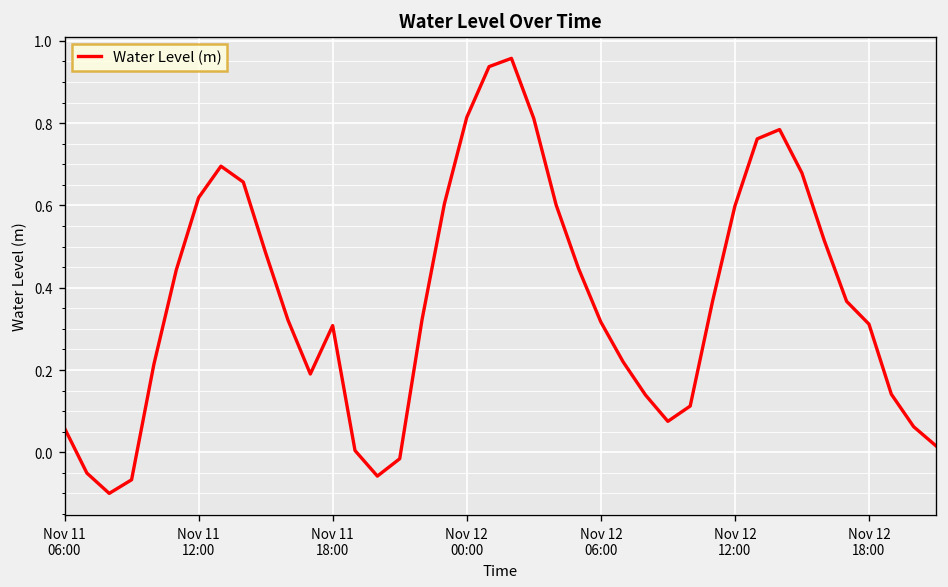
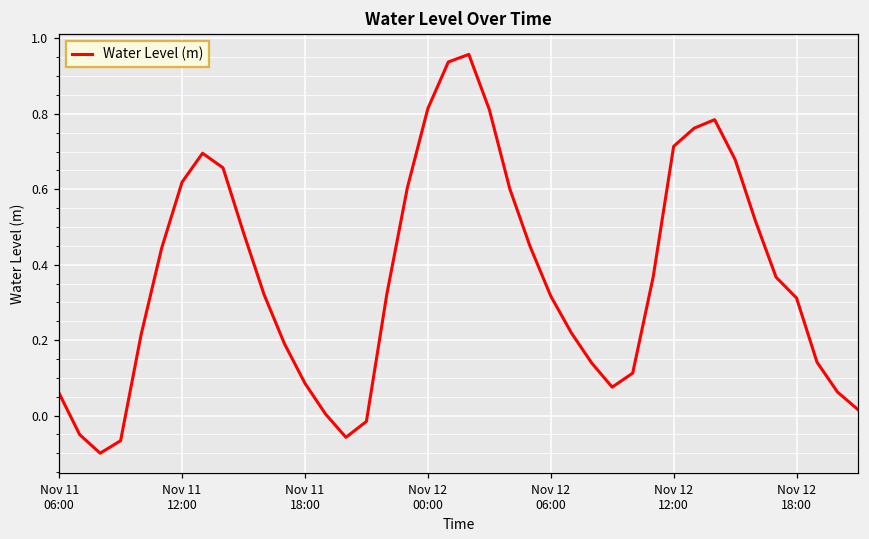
  {
    "Nov 11 06:00": 0.06,
    "Nov 11 12:00": 0.62,
-   "Nov 11 18:00": 0.31,
+   "Nov 11 18:00": 0.09,
    "Nov 12 00:00": 0.81,
    "Nov 12 06:00": 0.32,
-   "Nov 12 12:00": 0.60,
+   "Nov 12 12:00": 0.71,
    "Nov 12 18:00": 0.31
  }
